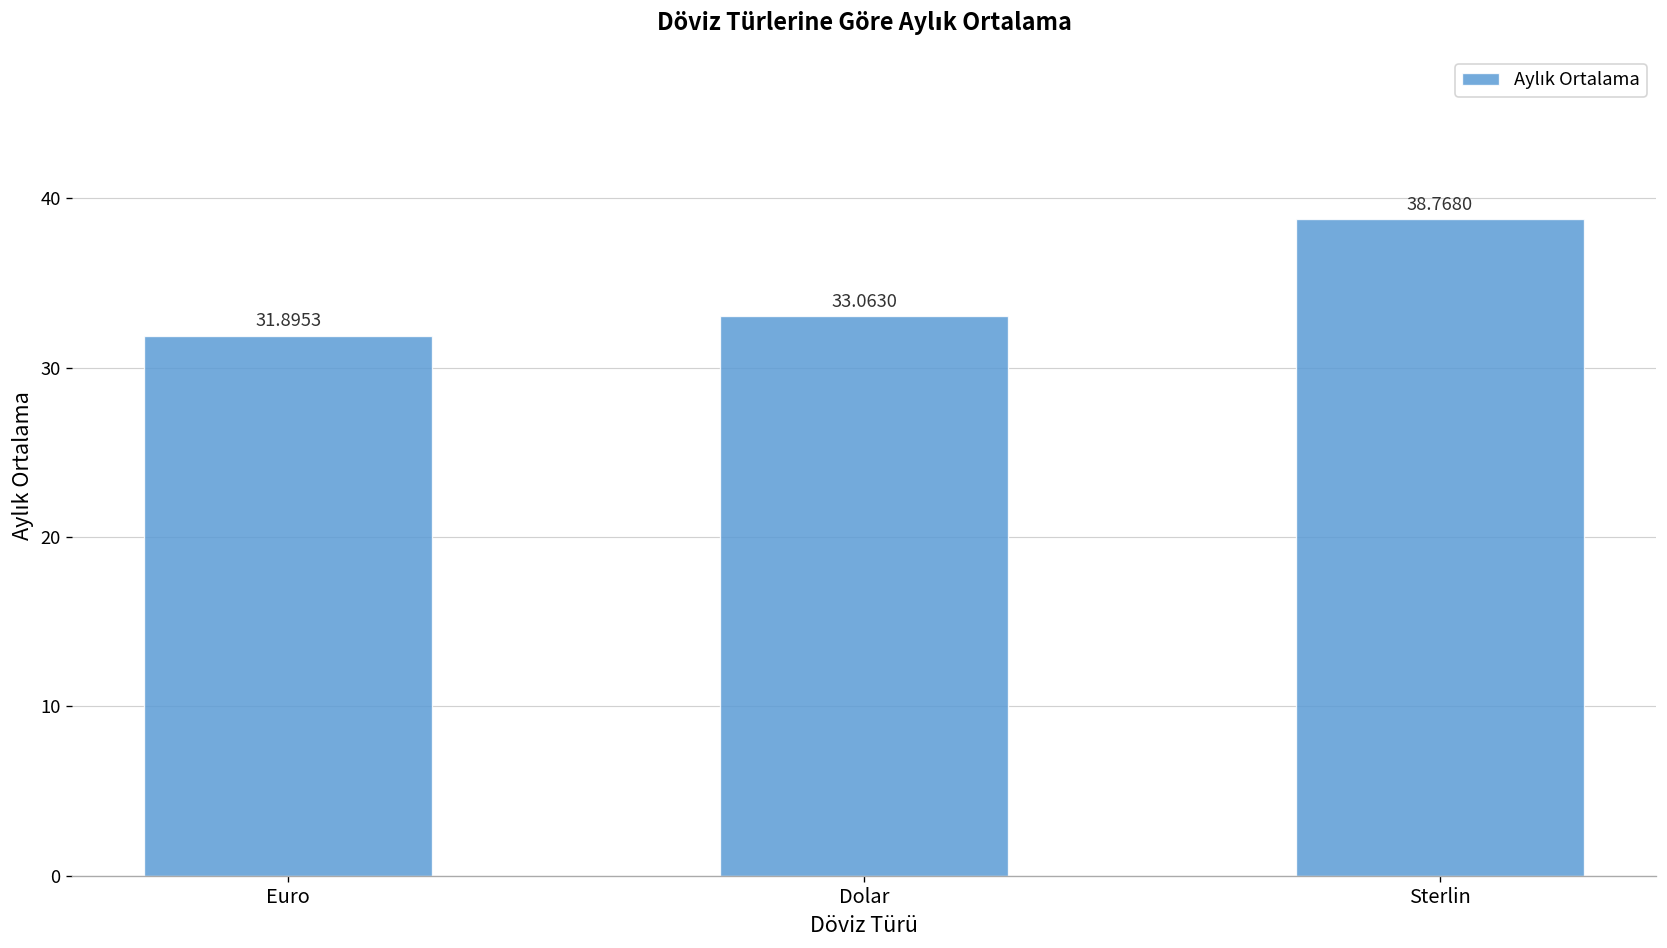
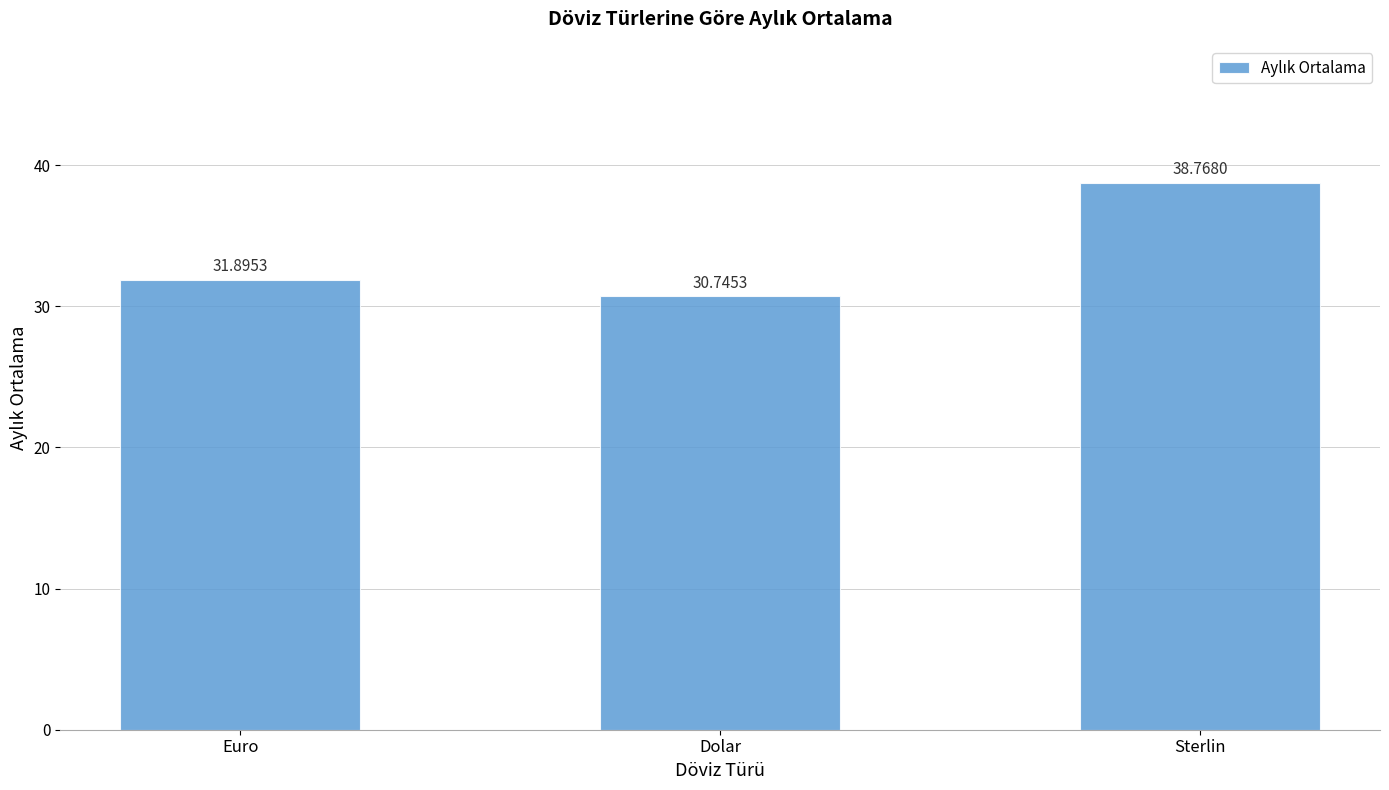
  {
    "Euro": 31.8953,
-   "Dolar": 33.0630,
+   "Dolar": 30.7453,
    "Sterlin": 38.7680
  }
